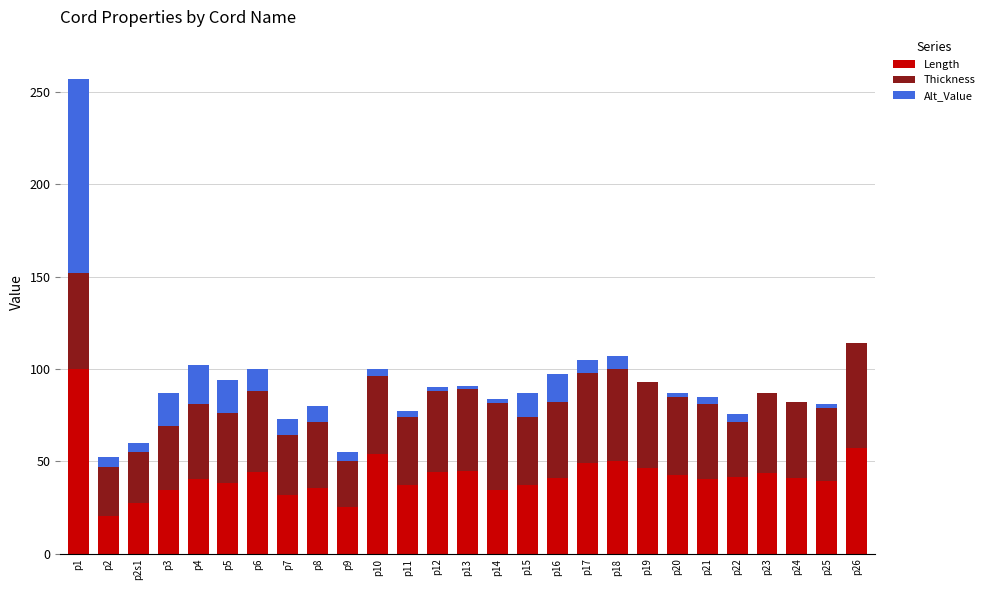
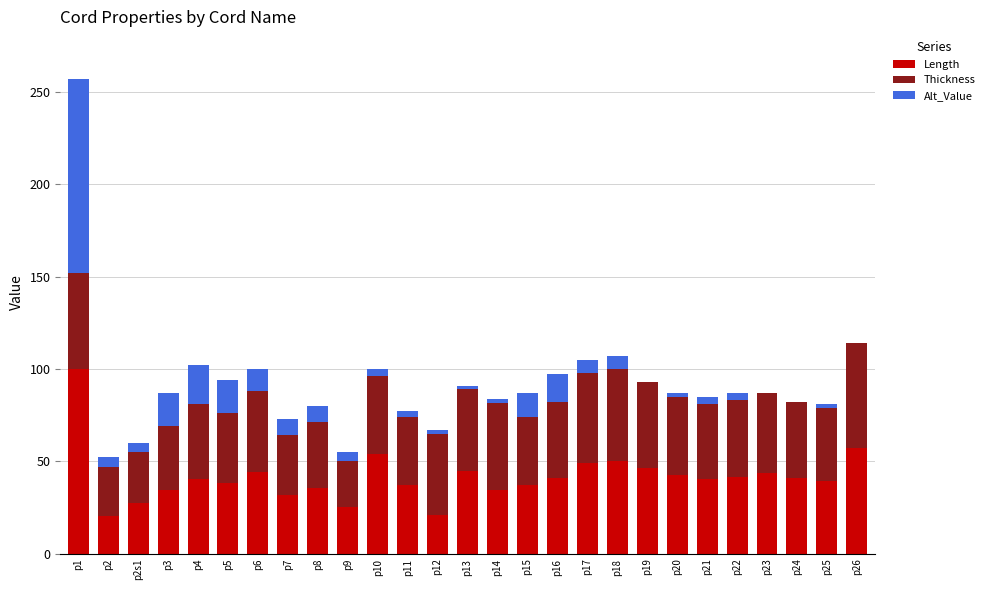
  {
    "Length": {
      "p1": 100,
      "p2": 21,
      "p2s1": 28,
      "p3": 35,
      "p4": 41,
      "p5": 38,
      "p6": 44,
      "p7": 32,
      "p8": 36,
      "p9": 25,
      "p10": 54,
      "p11": 37,
-     "p12": 44,
+     "p12": 21,
      "p13": 45,
      "p14": 35,
      "p15": 37,
      "p16": 41,
      "p17": 49,
      "p18": 50,
      "p19": 47,
      "p20": 43,
      "p21": 41,
      "p22": 42,
      "p23": 44,
      "p24": 41,
      "p25": 40,
      "p26": 57
    },
    "Thickness": {
      "p1": 52,
      "p2": 27,
      "p2s1": 28,
      "p3": 35,
      "p4": 41,
      "p5": 38,
      "p6": 44,
      "p7": 32,
      "p8": 36,
      "p9": 25,
      "p10": 42,
      "p11": 37,
      "p12": 44,
      "p13": 45,
      "p14": 47,
      "p15": 37,
      "p16": 41,
      "p17": 49,
      "p18": 50,
      "p19": 47,
      "p20": 43,
      "p21": 41,
-     "p22": 30,
+     "p22": 42,
      "p23": 44,
      "p24": 41,
      "p25": 40,
      "p26": 57
    },
    "Alt_Value": {
      "p1": 105,
      "p2": 5,
      "p2s1": 5,
      "p3": 18,
      "p4": 21,
      "p5": 18,
      "p6": 12,
      "p7": 9,
      "p8": 9,
      "p9": 5,
      "p10": 4,
      "p11": 3,
      "p12": 2,
      "p13": 2,
      "p14": 2,
      "p15": 13,
      "p16": 15,
      "p17": 7,
      "p18": 7,
      "p19": 0,
      "p20": 2,
      "p21": 4,
      "p22": 4,
      "p23": 0,
      "p24": 0,
      "p25": 2,
      "p26": 0
    }
  }
